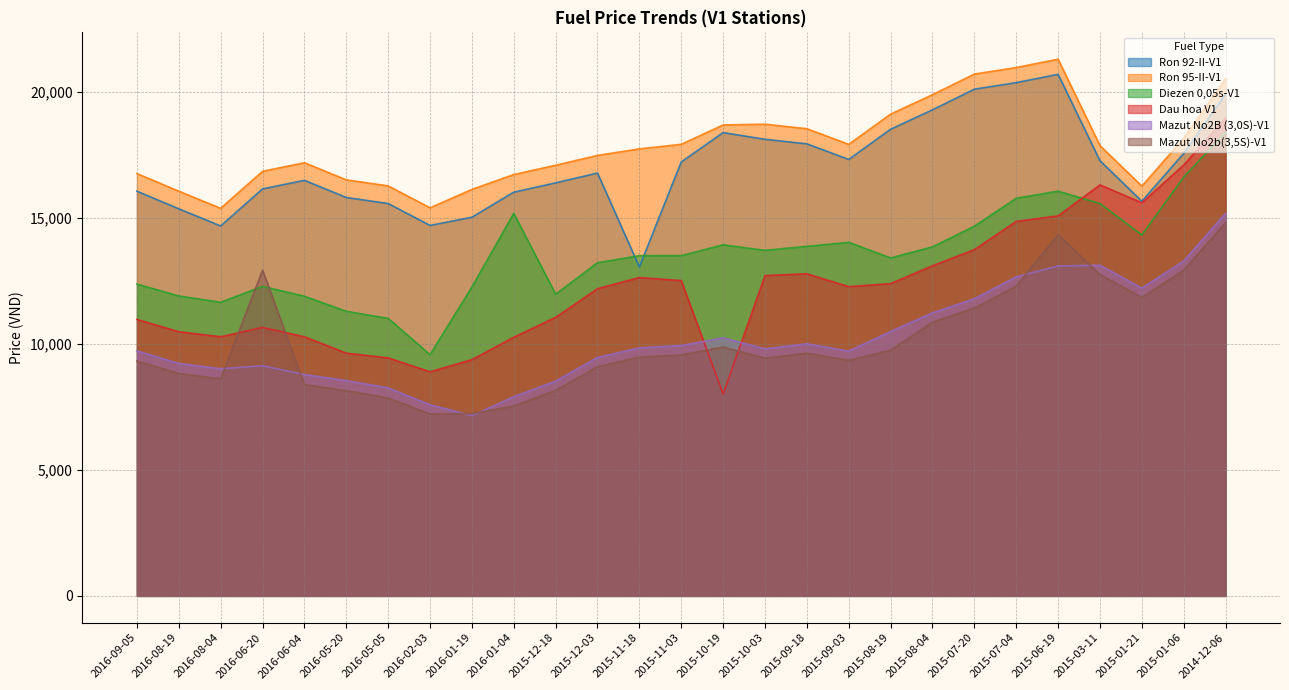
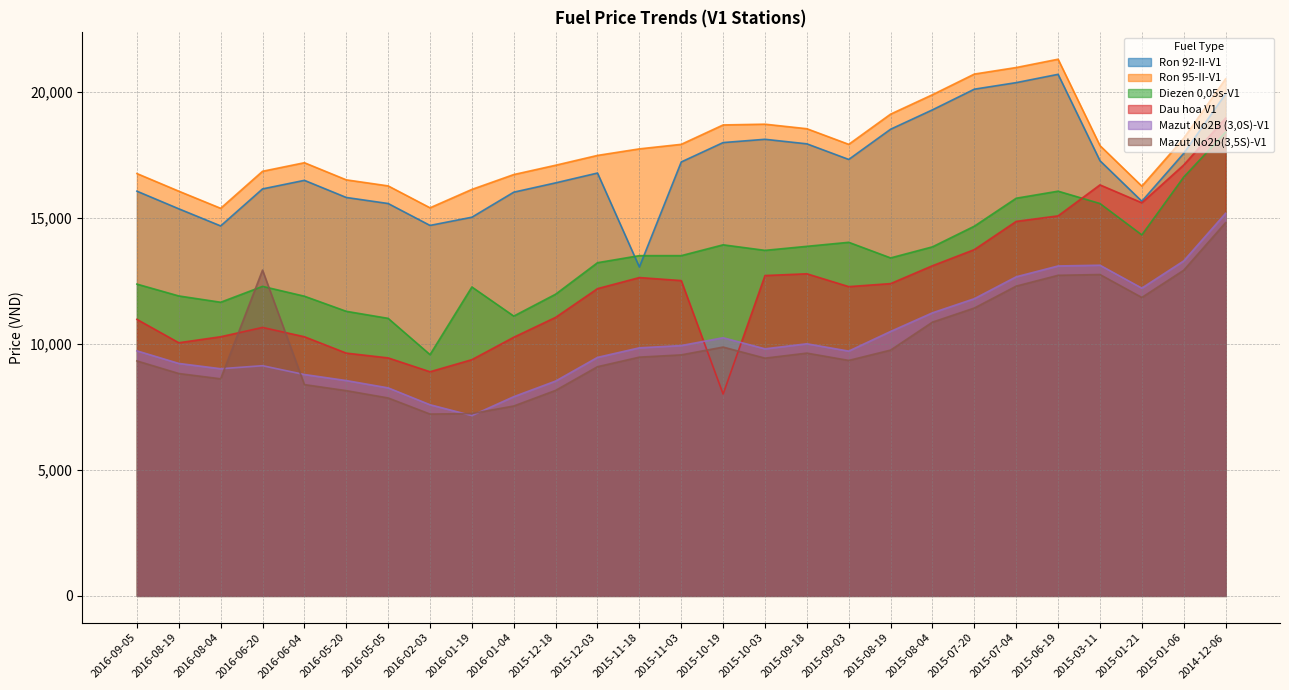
  {
    "Ron 92-II-V1": {
      "2016-09-05": "16,100",
      "2016-08-19": "15,400",
      "2016-08-04": "14,700",
      "2016-06-20": "16,200",
      "2016-06-04": "16,500",
      "2016-05-20": "15,800",
      "2016-05-05": "15,600",
      "2016-02-03": "14,700",
      "2016-01-19": "15,000",
      "2016-01-04": "16,000",
      "2015-12-18": "16,400",
      "2015-12-03": "16,800",
      "2015-11-18": "13,100",
      "2015-11-03": "17,200",
-     "2015-10-19": "18,400",
+     "2015-10-19": "18,000",
      "2015-10-03": "18,100",
      "2015-09-18": "18,000",
      "2015-09-03": "17,300",
      "2015-08-19": "18,500",
      "2015-08-04": "19,300",
      "2015-07-20": "20,100",
      "2015-07-04": "20,400",
      "2015-06-19": "20,700",
      "2015-03-11": "17,300",
      "2015-01-06": "17,600"
    },
    "Ron 95-II-V1": {
      "2016-09-05": "16,800",
      "2016-08-19": "16,100",
      "2016-08-04": "15,400",
      "2016-06-20": "16,900",
      "2016-06-04": "17,200",
      "2016-05-20": "16,500",
      "2016-05-05": "16,300",
      "2016-02-03": "15,400",
      "2016-01-19": "16,100",
      "2016-01-04": "16,700",
      "2015-12-18": "17,100",
      "2015-12-03": "17,500",
      "2015-11-18": "17,800",
      "2015-11-03": "17,900",
      "2015-10-19": "18,700",
      "2015-10-03": "18,700",
      "2015-09-18": "18,600",
      "2015-09-03": "17,900",
      "2015-08-19": "19,100",
      "2015-08-04": "19,900",
      "2015-07-20": "20,700",
      "2015-07-04": "21,000",
      "2015-06-19": "21,300",
      "2015-03-11": "17,900",
      "2015-01-21": "16,300"
    },
    "Diezen 0,05s-V1": {
      "2016-09-05": "12,400",
      "2016-08-19": "11,900",
      "2016-08-04": "11,700",
      "2016-06-20": "12,300",
      "2016-06-04": "11,900",
      "2016-05-20": "11,300",
      "2016-05-05": "11,000",
      "2016-02-03": "9,600",
      "2016-01-19": "12,300",
-     "2016-01-04": "15,200",
+     "2016-01-04": "11,100",
      "2015-12-18": "12,000",
      "2015-12-03": "13,200",
      "2015-11-18": "13,500",
      "2015-11-03": "13,500",
      "2015-10-19": "13,900",
      "2015-10-03": "13,700",
      "2015-09-18": "13,900",
      "2015-09-03": "14,000",
      "2015-08-19": "13,400",
      "2015-08-04": "13,900",
      "2015-07-20": "14,700",
      "2015-07-04": "15,800",
      "2015-06-19": "16,100",
      "2015-03-11": "15,600",
      "2015-01-21": "14,300",
      "2015-01-06": "16,600"
    },
    "Dau hoa V1": {
      "2016-09-05": "11,000",
-     "2016-08-19": "10,500",
+     "2016-08-19": "10,100",
      "2016-08-04": "10,300",
      "2016-06-20": "10,700",
      "2016-06-04": "10,300",
      "2016-05-20": "9,600",
      "2016-05-05": "9,500",
      "2016-02-03": "8,900",
      "2016-01-19": "9,400",
      "2016-01-04": "10,300",
      "2015-12-18": "11,100",
      "2015-12-03": "12,200",
      "2015-11-18": "12,600",
      "2015-11-03": "12,500",
      "2015-10-19": "8,000",
      "2015-10-03": "12,700",
      "2015-09-18": "12,800",
      "2015-09-03": "12,300",
      "2015-08-19": "12,400",
      "2015-08-04": "13,100",
      "2015-07-20": "13,800",
      "2015-07-04": "14,900",
      "2015-06-19": "15,100",
      "2015-03-11": "16,300",
      "2015-01-06": "17,100"
    },
    "Mazut No2B (3,0S)-V1": {
      "2016-09-05": "9,700",
      "2016-08-19": "9,200",
      "2016-08-04": "9,000",
      "2016-06-20": "9,100",
      "2016-06-04": "8,800",
      "2016-05-20": "8,600",
      "2016-05-05": "8,300",
      "2016-02-03": "7,600",
      "2016-01-04": "7,900",
      "2015-12-18": "8,500",
      "2015-12-03": "9,500",
      "2015-11-18": "9,900",
      "2015-11-03": "9,900",
      "2015-10-19": "10,300",
      "2015-10-03": "9,800",
      "2015-09-18": "10,000",
      "2015-09-03": "9,700",
      "2015-08-19": "10,500",
      "2015-08-04": "11,200",
      "2015-07-20": "11,800",
      "2015-07-04": "12,700",
      "2015-06-19": "13,100",
      "2015-03-11": "13,100",
      "2015-01-21": "12,200",
      "2015-01-06": "13,300",
      "2014-12-06": "15,200"
    },
    "Mazut No2b(3,5S)-V1": {
      "2016-09-05": "9,300",
      "2016-08-19": "8,800",
      "2016-08-04": "8,600",
      "2016-06-20": "12,900",
      "2016-06-04": "8,400",
      "2016-05-20": "8,200",
      "2016-05-05": "7,900",
      "2016-02-03": "7,200",
      "2016-01-04": "7,500",
      "2015-12-18": "8,200",
      "2015-12-03": "9,100",
      "2015-11-18": "9,500",
      "2015-11-03": "9,600",
      "2015-10-19": "9,900",
      "2015-10-03": "9,400",
      "2015-09-18": "9,600",
      "2015-09-03": "9,400",
      "2015-08-19": "9,800",
      "2015-08-04": "10,900",
      "2015-07-20": "11,400",
      "2015-07-04": "12,300",
-     "2015-06-19": "14,300",
+     "2015-06-19": "12,700",
      "2015-03-11": "12,800",
      "2015-01-21": "11,900",
      "2015-01-06": "12,900",
      "2014-12-06": "14,800"
    }
  }
